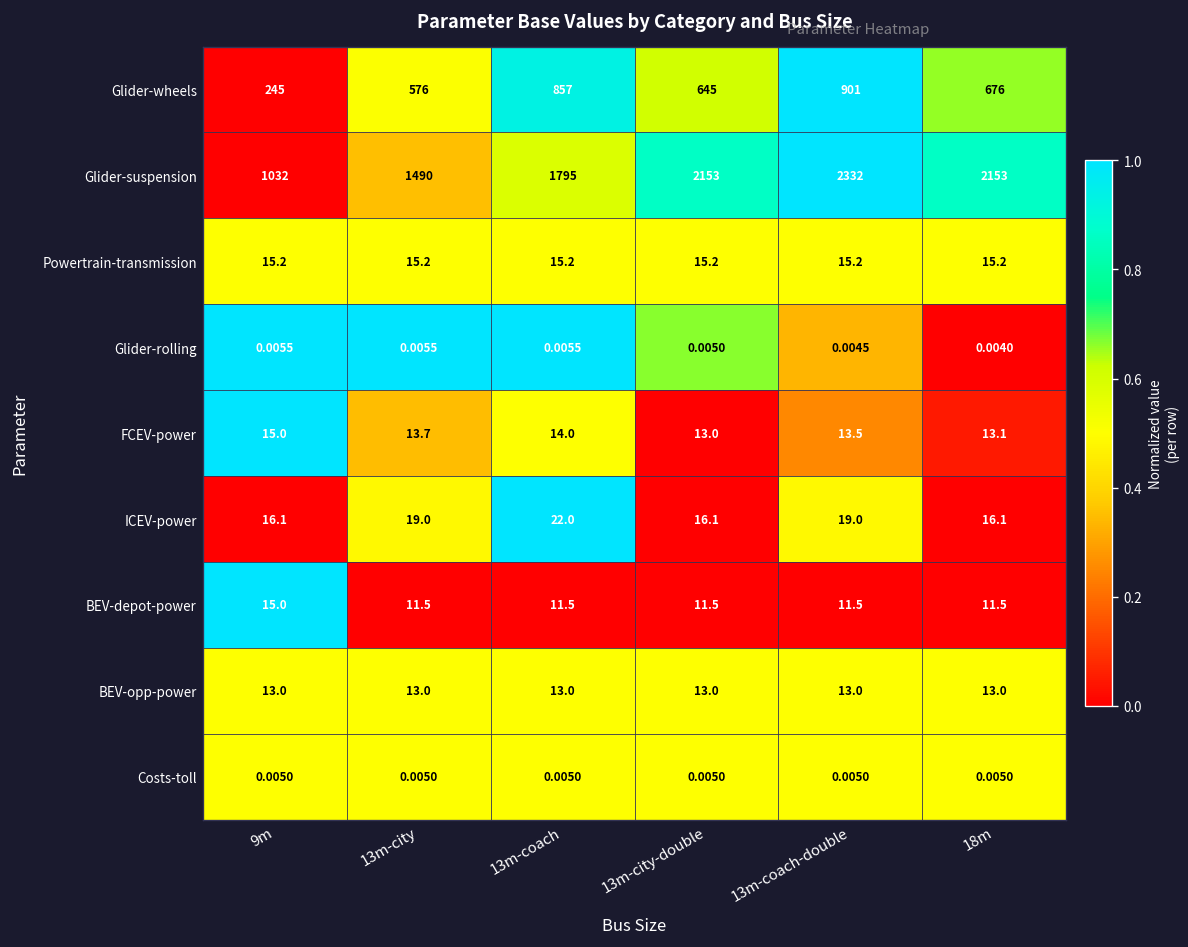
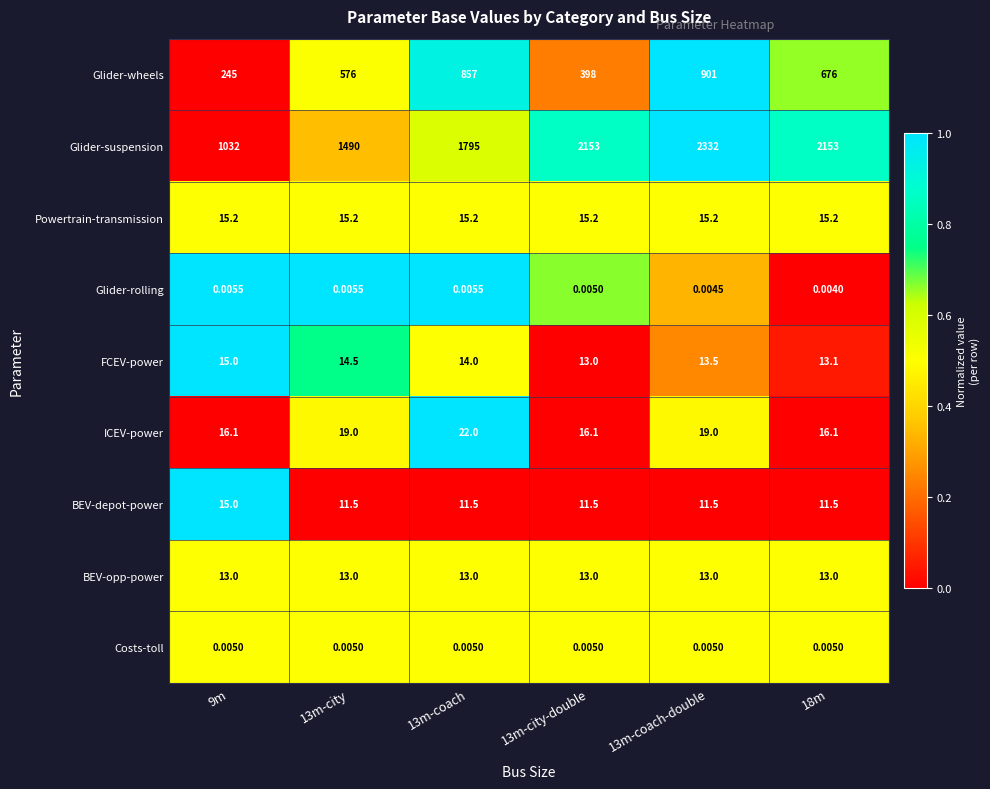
  {
    "Glider-wheels": {
      "9m": 245,
      "13m-city": 576,
      "13m-coach": 857,
-     "13m-city-double": 645,
+     "13m-city-double": 398,
      "13m-coach-double": 901,
      "18m": 676
    },
    "Glider-suspension": {
      "9m": 1032,
      "13m-city": 1490,
      "13m-coach": 1795,
      "13m-city-double": 2153,
      "13m-coach-double": 2332,
      "18m": 2153
    },
    "Powertrain-transmission": {
      "9m": 15.2,
      "13m-city": 15.2,
      "13m-coach": 15.2,
      "13m-city-double": 15.2,
      "13m-coach-double": 15.2,
      "18m": 15.2
    },
    "Glider-rolling": {
      "9m": 0.0055,
      "13m-city": 0.0055,
      "13m-coach": 0.0055,
      "13m-city-double": 0.0050,
      "13m-coach-double": 0.0045,
      "18m": 0.0040
    },
    "FCEV-power": {
      "9m": 15.0,
-     "13m-city": 13.7,
+     "13m-city": 14.5,
      "13m-coach": 14.0,
      "13m-city-double": 13.0,
      "13m-coach-double": 13.5,
      "18m": 13.1
    },
    "ICEV-power": {
      "9m": 16.1,
      "13m-city": 19.0,
      "13m-coach": 22.0,
      "13m-city-double": 16.1,
      "13m-coach-double": 19.0,
      "18m": 16.1
    },
    "BEV-depot-power": {
      "9m": 15.0,
      "13m-city": 11.5,
      "13m-coach": 11.5,
      "13m-city-double": 11.5,
      "13m-coach-double": 11.5,
      "18m": 11.5
    },
    "BEV-opp-power": {
      "9m": 13.0,
      "13m-city": 13.0,
      "13m-coach": 13.0,
      "13m-city-double": 13.0,
      "13m-coach-double": 13.0,
      "18m": 13.0
    },
    "Costs-toll": {
      "9m": 0.0050,
      "13m-city": 0.0050,
      "13m-coach": 0.0050,
      "13m-city-double": 0.0050,
      "13m-coach-double": 0.0050,
      "18m": 0.0050
    }
  }
